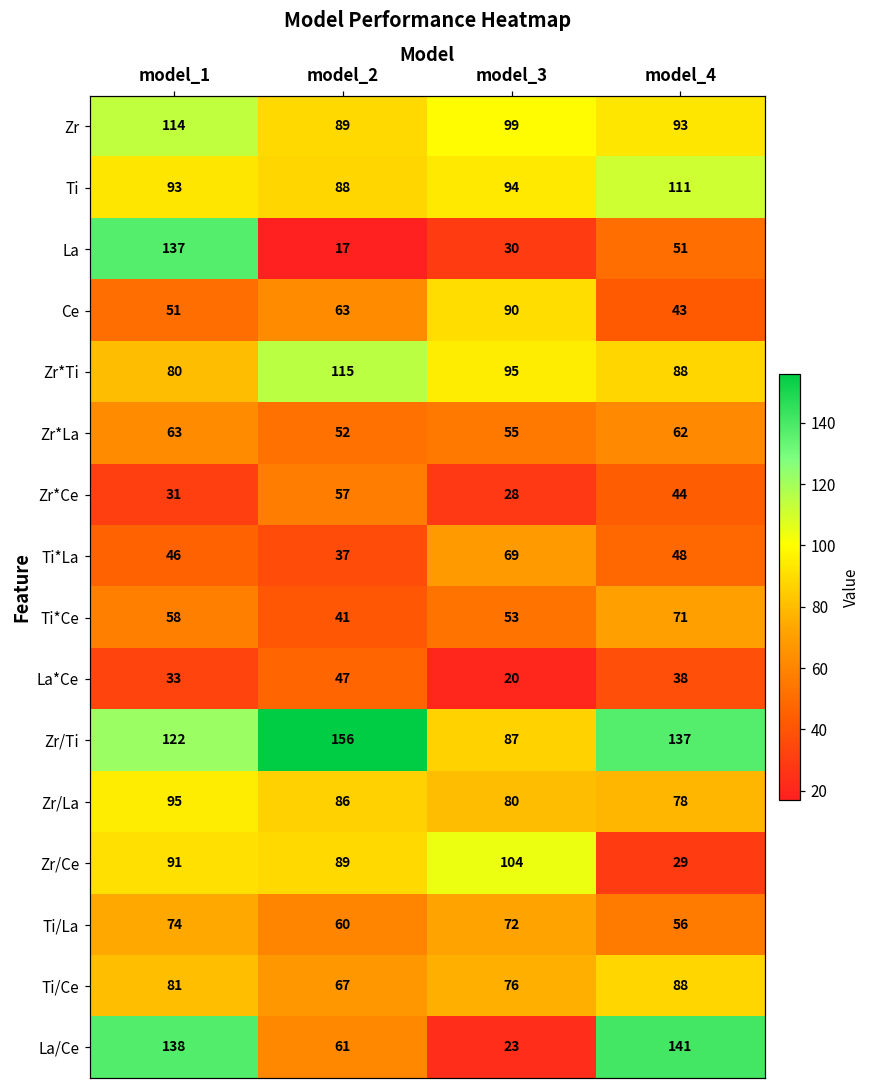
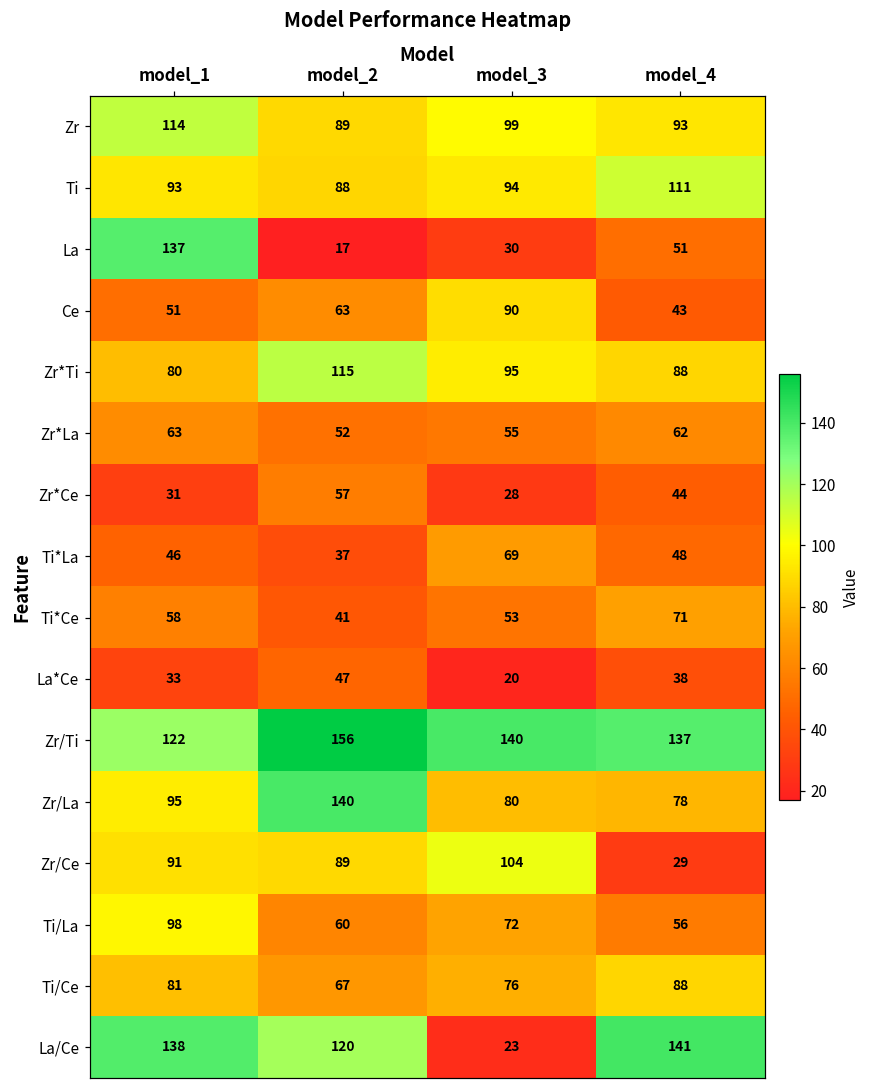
  {
    "Zr": {
      "model_1": 114,
      "model_2": 89,
      "model_3": 99,
      "model_4": 93
    },
    "Ti": {
      "model_1": 93,
      "model_2": 88,
      "model_3": 94,
      "model_4": 111
    },
    "La": {
      "model_1": 137,
      "model_2": 17,
      "model_3": 30,
      "model_4": 51
    },
    "Ce": {
      "model_1": 51,
      "model_2": 63,
      "model_3": 90,
      "model_4": 43
    },
    "Zr*Ti": {
      "model_1": 80,
      "model_2": 115,
      "model_3": 95,
      "model_4": 88
    },
    "Zr*La": {
      "model_1": 63,
      "model_2": 52,
      "model_3": 55,
      "model_4": 62
    },
    "Zr*Ce": {
      "model_1": 31,
      "model_2": 57,
      "model_3": 28,
      "model_4": 44
    },
    "Ti*La": {
      "model_1": 46,
      "model_2": 37,
      "model_3": 69,
      "model_4": 48
    },
    "Ti*Ce": {
      "model_1": 58,
      "model_2": 41,
      "model_3": 53,
      "model_4": 71
    },
    "La*Ce": {
      "model_1": 33,
      "model_2": 47,
      "model_3": 20,
      "model_4": 38
    },
    "Zr/Ti": {
      "model_1": 122,
      "model_2": 156,
-     "model_3": 87,
+     "model_3": 140,
      "model_4": 137
    },
    "Zr/La": {
      "model_1": 95,
-     "model_2": 86,
+     "model_2": 140,
      "model_3": 80,
      "model_4": 78
    },
    "Zr/Ce": {
      "model_1": 91,
      "model_2": 89,
      "model_3": 104,
      "model_4": 29
    },
    "Ti/La": {
-     "model_1": 74,
+     "model_1": 98,
      "model_2": 60,
      "model_3": 72,
      "model_4": 56
    },
    "Ti/Ce": {
      "model_1": 81,
      "model_2": 67,
      "model_3": 76,
      "model_4": 88
    },
    "La/Ce": {
      "model_1": 138,
-     "model_2": 61,
+     "model_2": 120,
      "model_3": 23,
      "model_4": 141
    }
  }
